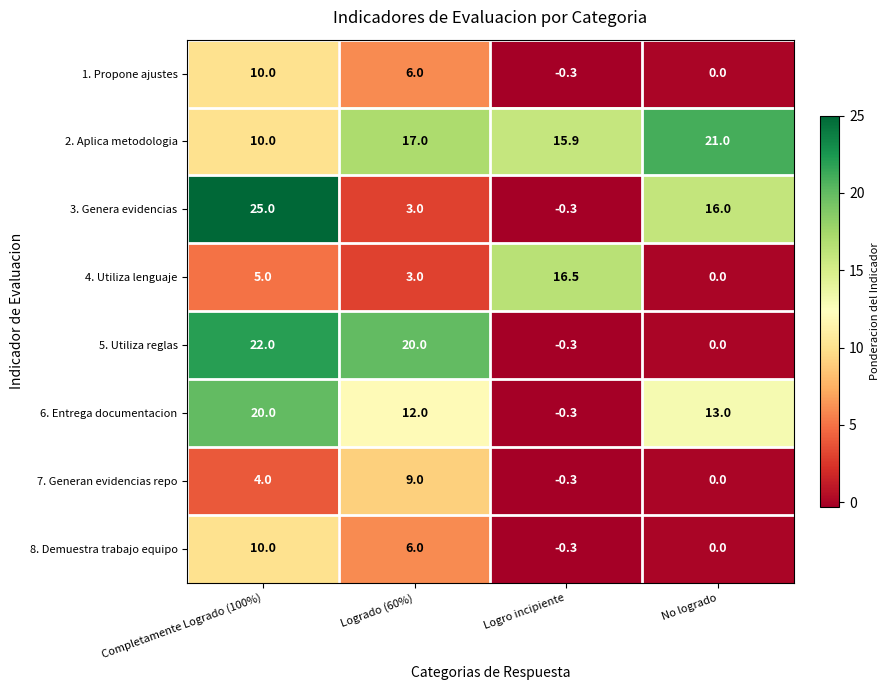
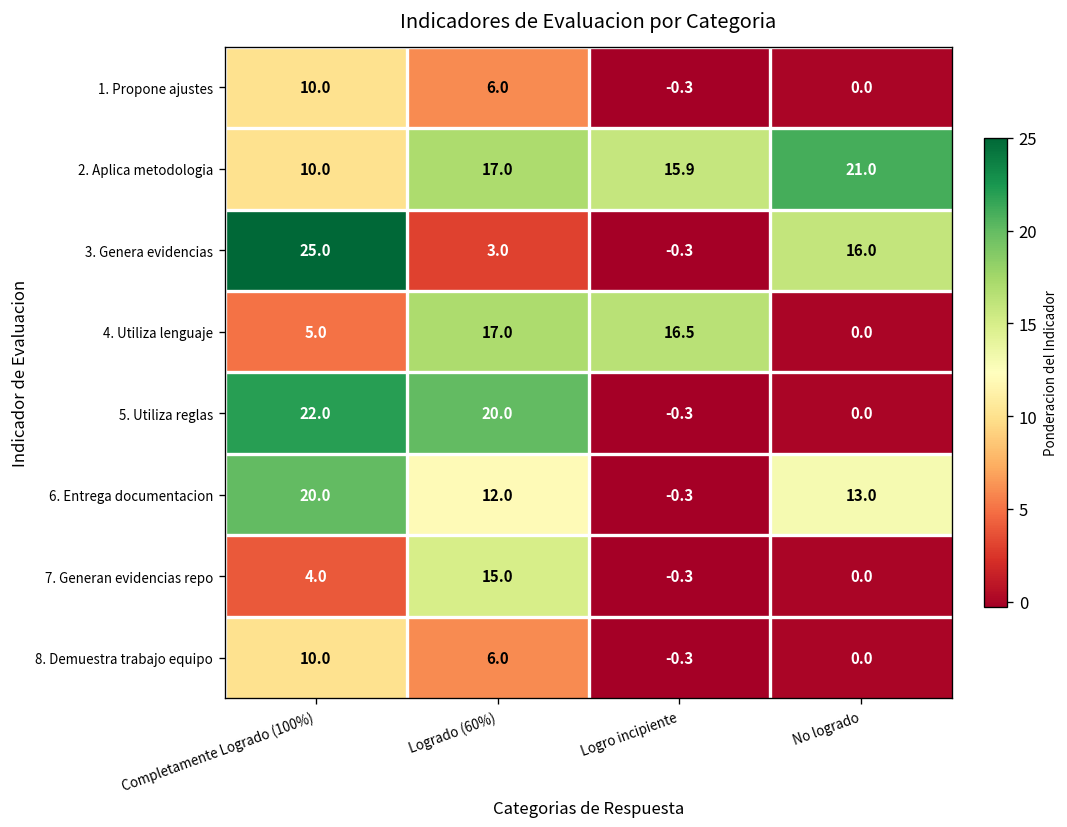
  {
    "1. Propone ajustes": {
      "Completamente Logrado (100%)": 10.0,
      "Logrado (60%)": 6.0,
      "Logro incipiente": -0.3,
      "No logrado": 0.0
    },
    "2. Aplica metodologia": {
      "Completamente Logrado (100%)": 10.0,
      "Logrado (60%)": 17.0,
      "Logro incipiente": 15.9,
      "No logrado": 21.0
    },
    "3. Genera evidencias": {
      "Completamente Logrado (100%)": 25.0,
      "Logrado (60%)": 3.0,
      "Logro incipiente": -0.3,
      "No logrado": 16.0
    },
    "4. Utiliza lenguaje": {
      "Completamente Logrado (100%)": 5.0,
-     "Logrado (60%)": 3.0,
+     "Logrado (60%)": 17.0,
      "Logro incipiente": 16.5,
      "No logrado": 0.0
    },
    "5. Utiliza reglas": {
      "Completamente Logrado (100%)": 22.0,
      "Logrado (60%)": 20.0,
      "Logro incipiente": -0.3,
      "No logrado": 0.0
    },
    "6. Entrega documentacion": {
      "Completamente Logrado (100%)": 20.0,
      "Logrado (60%)": 12.0,
      "Logro incipiente": -0.3,
      "No logrado": 13.0
    },
    "7. Generan evidencias repo": {
      "Completamente Logrado (100%)": 4.0,
-     "Logrado (60%)": 9.0,
+     "Logrado (60%)": 15.0,
      "Logro incipiente": -0.3,
      "No logrado": 0.0
    },
    "8. Demuestra trabajo equipo": {
      "Completamente Logrado (100%)": 10.0,
      "Logrado (60%)": 6.0,
      "Logro incipiente": -0.3,
      "No logrado": 0.0
    }
  }
